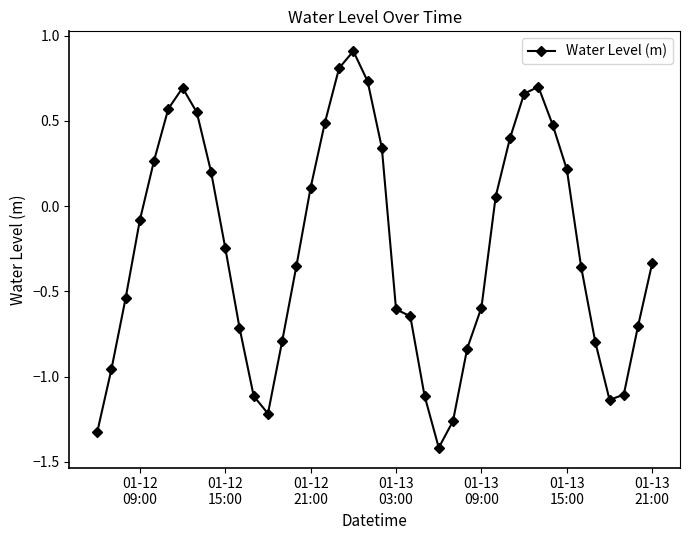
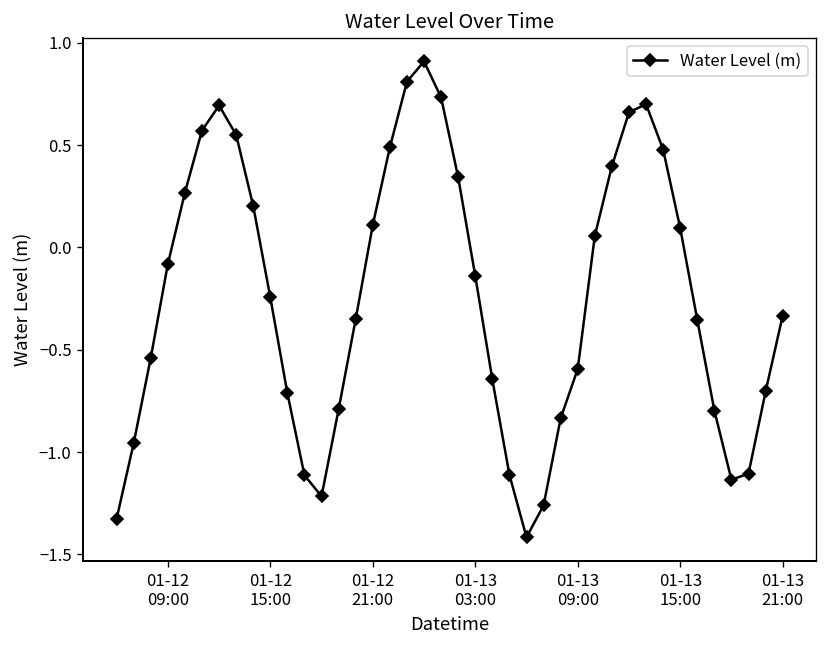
  {
    "01-12 09:00": -0.08,
    "01-12 15:00": -0.24,
    "01-12 21:00": 0.11,
-   "01-13 03:00": -0.61,
+   "01-13 03:00": -0.14,
    "01-13 09:00": -0.59,
-   "01-13 15:00": 0.22,
+   "01-13 15:00": 0.09,
    "01-13 21:00": -0.33
  }
